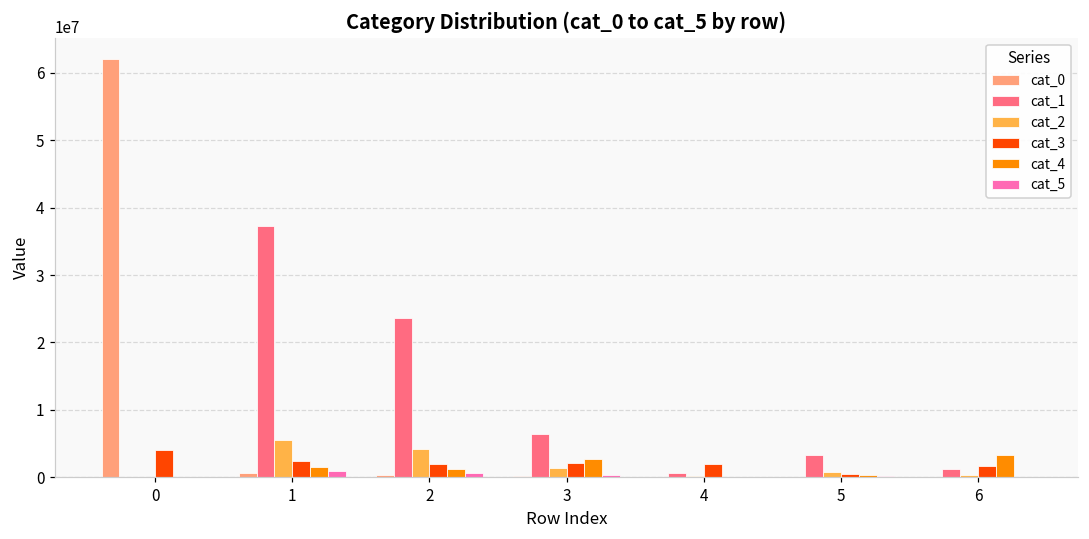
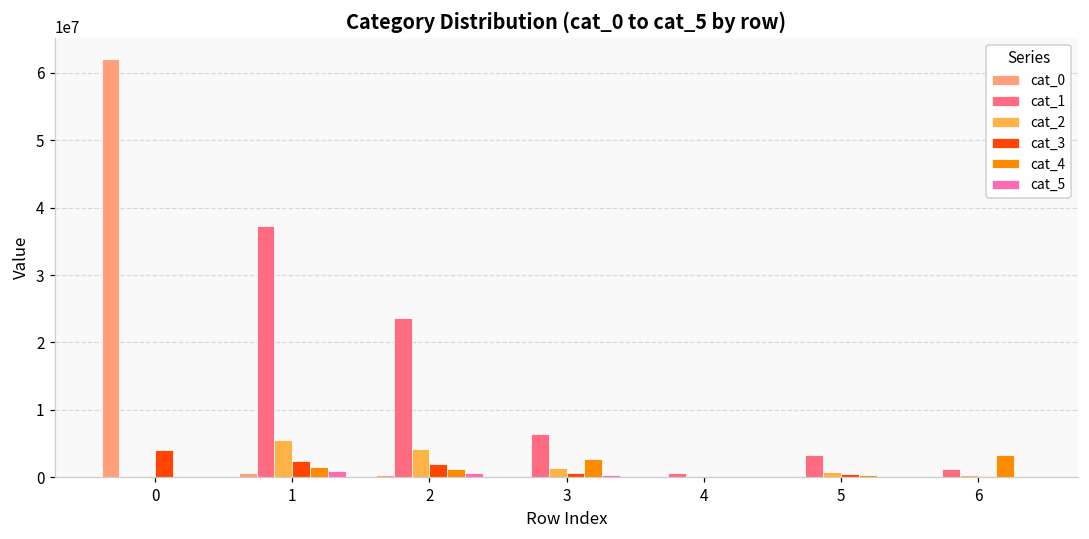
  {
    "cat_3": {
      "0": 4000000,
      "1": 2000000,
      "2": 2000000,
-     "3": 2000000,
-     "4": 2000000,
-     "6": 2000000
+     "3": 1000000,
+     "4": 0,
+     "6": 0
    },
    "cat_4": {
      "0": 0,
      "1": 2000000,
      "2": 1000000,
      "3": 3000000,
      "6": 3000000
    }
  }
